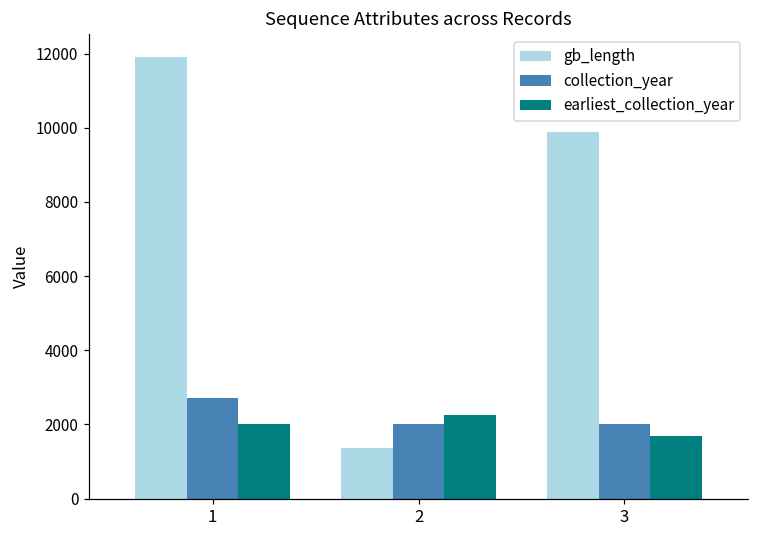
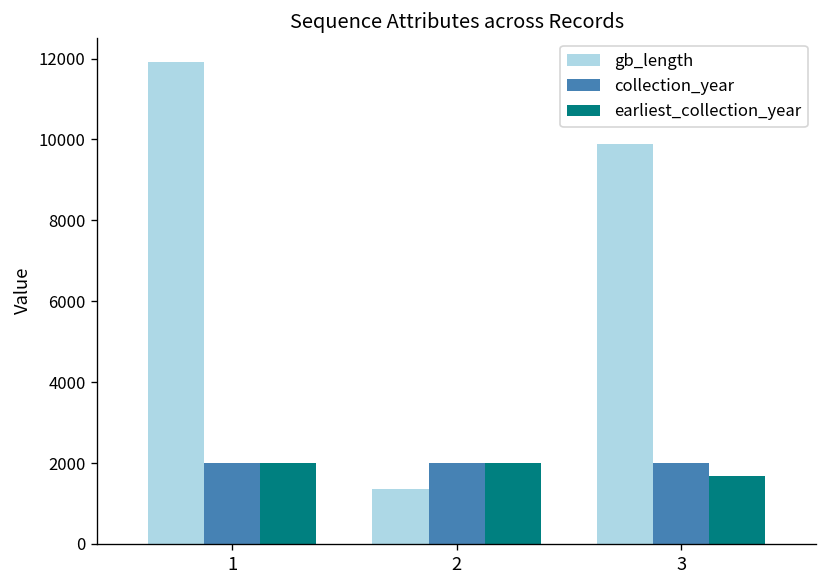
  {
    "gb_length": {
      "1": 11900,
      "2": 1400,
      "3": 9900
    },
    "collection_year": {
-     "1": 2700,
+     "1": 2000,
      "2": 2000,
      "3": 2000
    },
    "earliest_collection_year": {
      "1": 2000,
-     "2": 2300,
+     "2": 2000,
      "3": 1700
    }
  }
